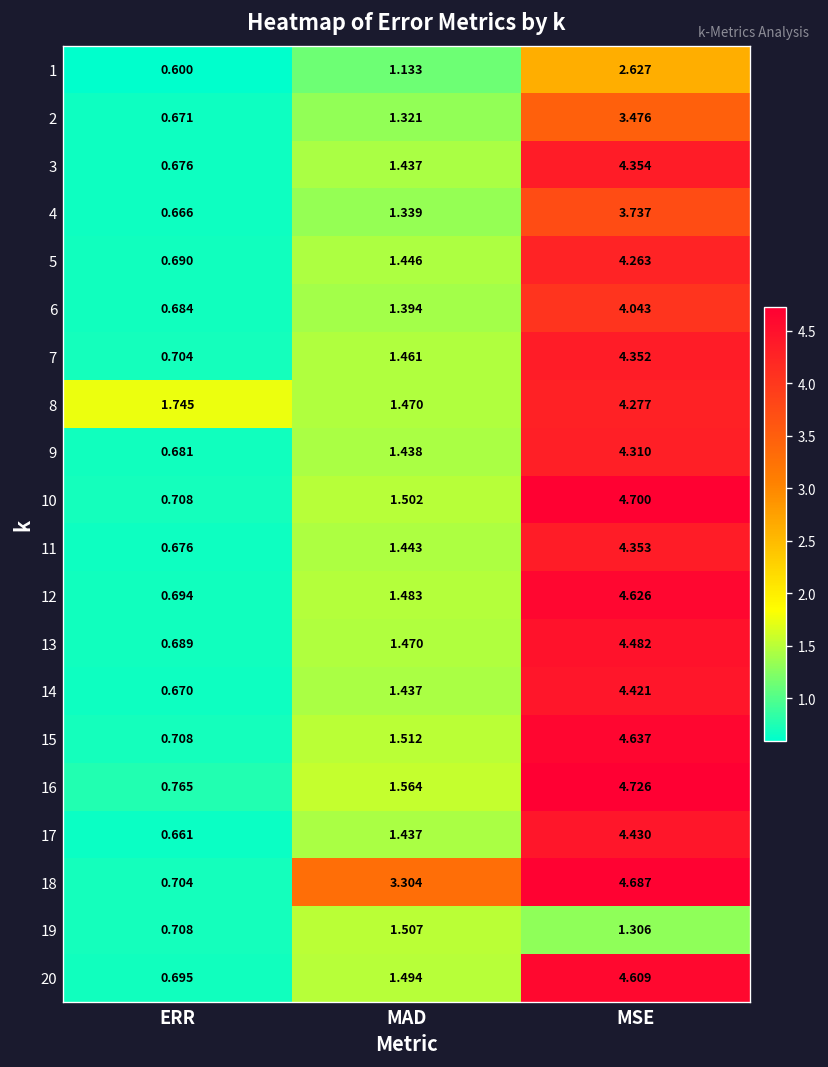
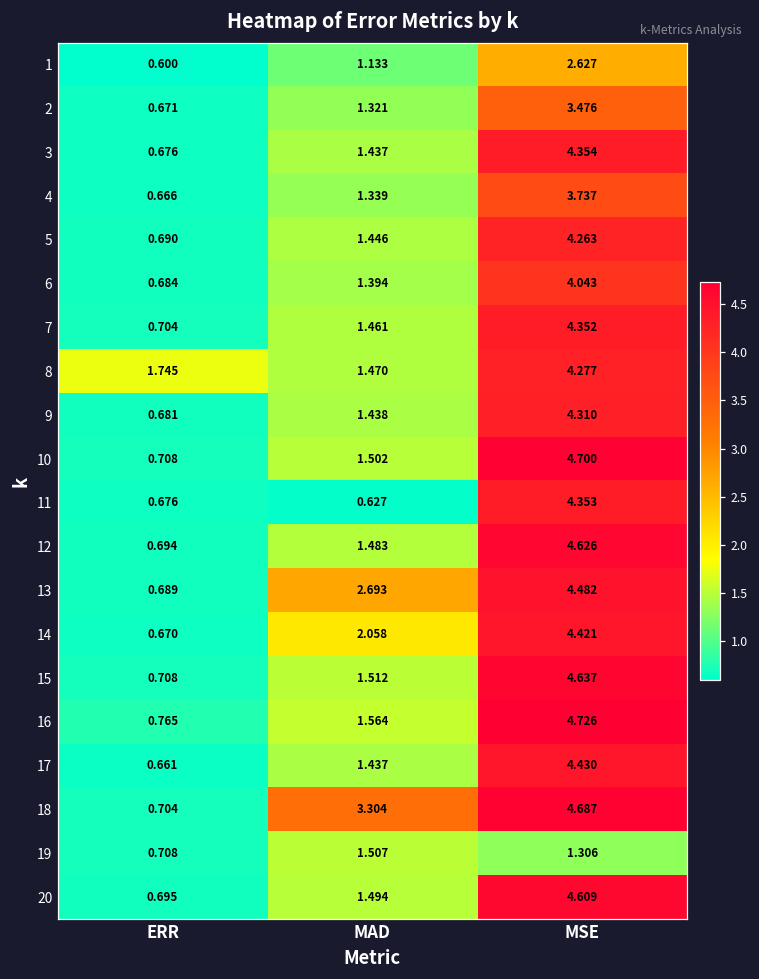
  {
    "1": {
      "ERR": 0.600,
      "MAD": 1.133,
      "MSE": 2.627
    },
    "2": {
      "ERR": 0.671,
      "MAD": 1.321,
      "MSE": 3.476
    },
    "3": {
      "ERR": 0.676,
      "MAD": 1.437,
      "MSE": 4.354
    },
    "4": {
      "ERR": 0.666,
      "MAD": 1.339,
      "MSE": 3.737
    },
    "5": {
      "ERR": 0.690,
      "MAD": 1.446,
      "MSE": 4.263
    },
    "6": {
      "ERR": 0.684,
      "MAD": 1.394,
      "MSE": 4.043
    },
    "7": {
      "ERR": 0.704,
      "MAD": 1.461,
      "MSE": 4.352
    },
    "8": {
      "ERR": 1.745,
      "MAD": 1.470,
      "MSE": 4.277
    },
    "9": {
      "ERR": 0.681,
      "MAD": 1.438,
      "MSE": 4.310
    },
    "10": {
      "ERR": 0.708,
      "MAD": 1.502,
      "MSE": 4.700
    },
    "11": {
      "ERR": 0.676,
-     "MAD": 1.443,
+     "MAD": 0.627,
      "MSE": 4.353
    },
    "12": {
      "ERR": 0.694,
      "MAD": 1.483,
      "MSE": 4.626
    },
    "13": {
      "ERR": 0.689,
-     "MAD": 1.470,
+     "MAD": 2.693,
      "MSE": 4.482
    },
    "14": {
      "ERR": 0.670,
-     "MAD": 1.437,
+     "MAD": 2.058,
      "MSE": 4.421
    },
    "15": {
      "ERR": 0.708,
      "MAD": 1.512,
      "MSE": 4.637
    },
    "16": {
      "ERR": 0.765,
      "MAD": 1.564,
      "MSE": 4.726
    },
    "17": {
      "ERR": 0.661,
      "MAD": 1.437,
      "MSE": 4.430
    },
    "18": {
      "ERR": 0.704,
      "MAD": 3.304,
      "MSE": 4.687
    },
    "19": {
      "ERR": 0.708,
      "MAD": 1.507,
      "MSE": 1.306
    },
    "20": {
      "ERR": 0.695,
      "MAD": 1.494,
      "MSE": 4.609
    }
  }
